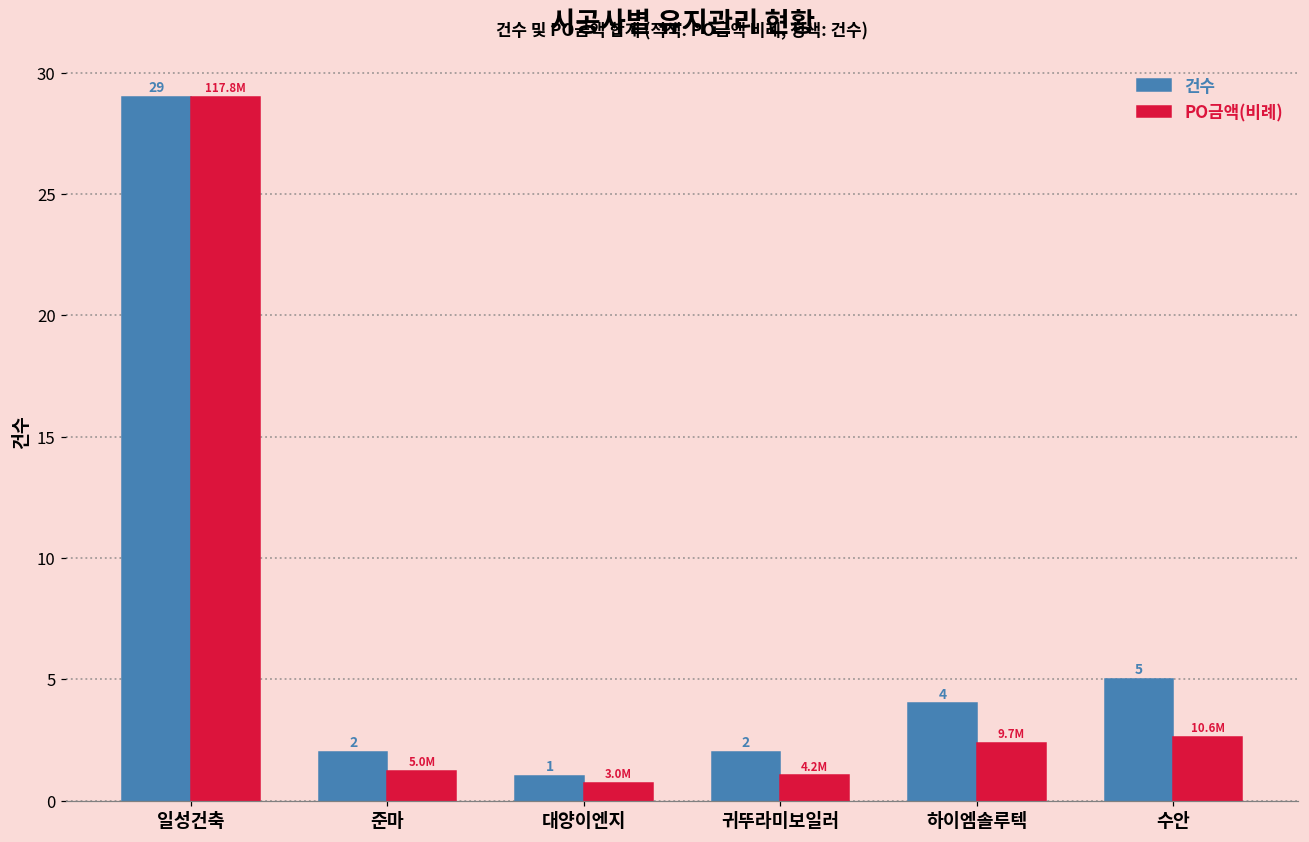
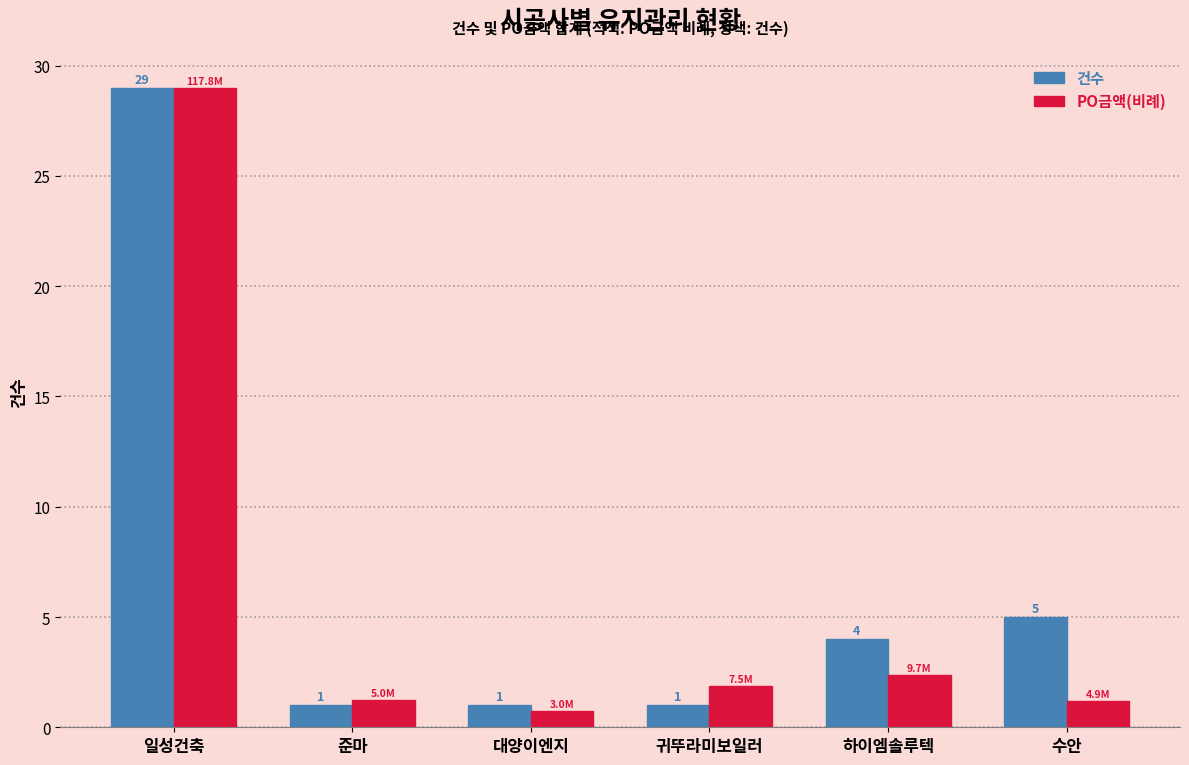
  {
    "건수": {
      "일성건축": "29",
-     "준마": "2",
+     "준마": "1",
      "대양이엔지": "1",
-     "귀뚜라미보일러": "2",
+     "귀뚜라미보일러": "1",
      "하이엠솔루텍": "4",
      "수안": "5"
    },
    "PO금액(비례)": {
-     "귀뚜라미보일러": "4.2M",
-     "수안": "10.6M"
+     "귀뚜라미보일러": "7.5M",
+     "수안": "4.9M"
    }
  }
